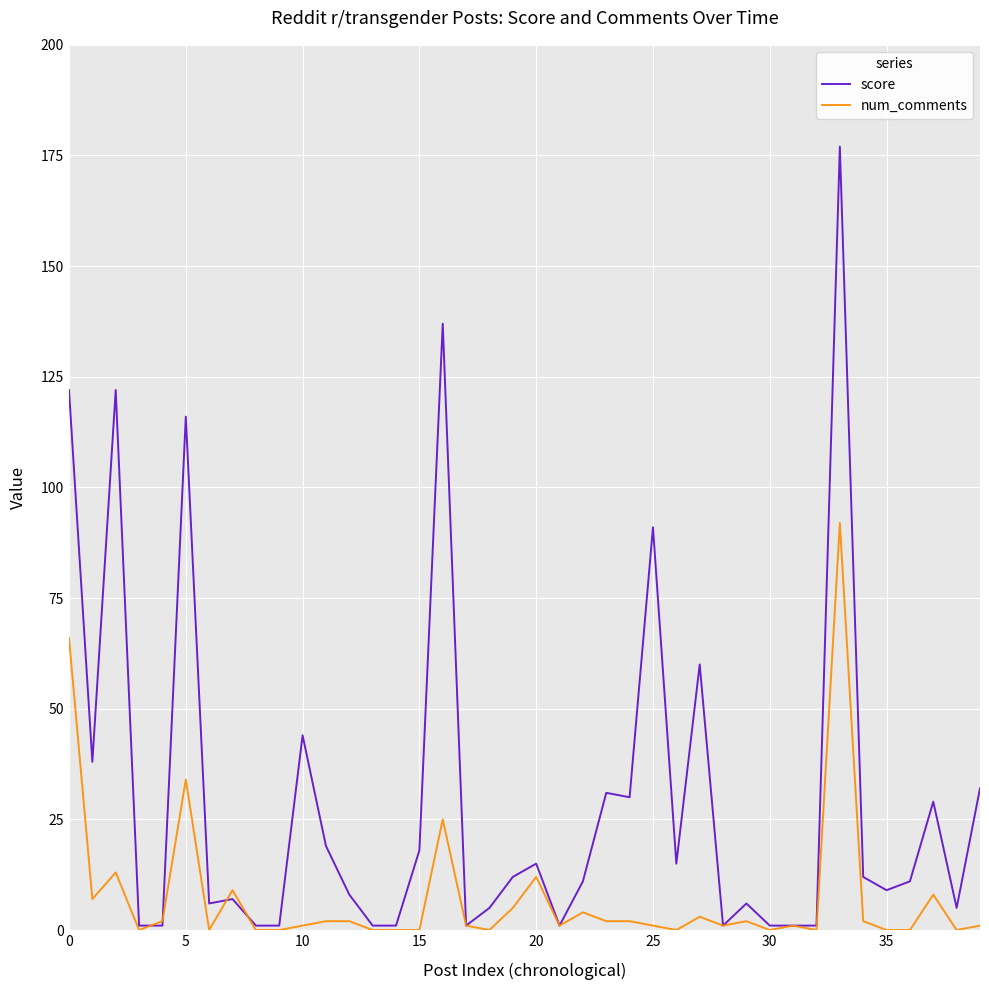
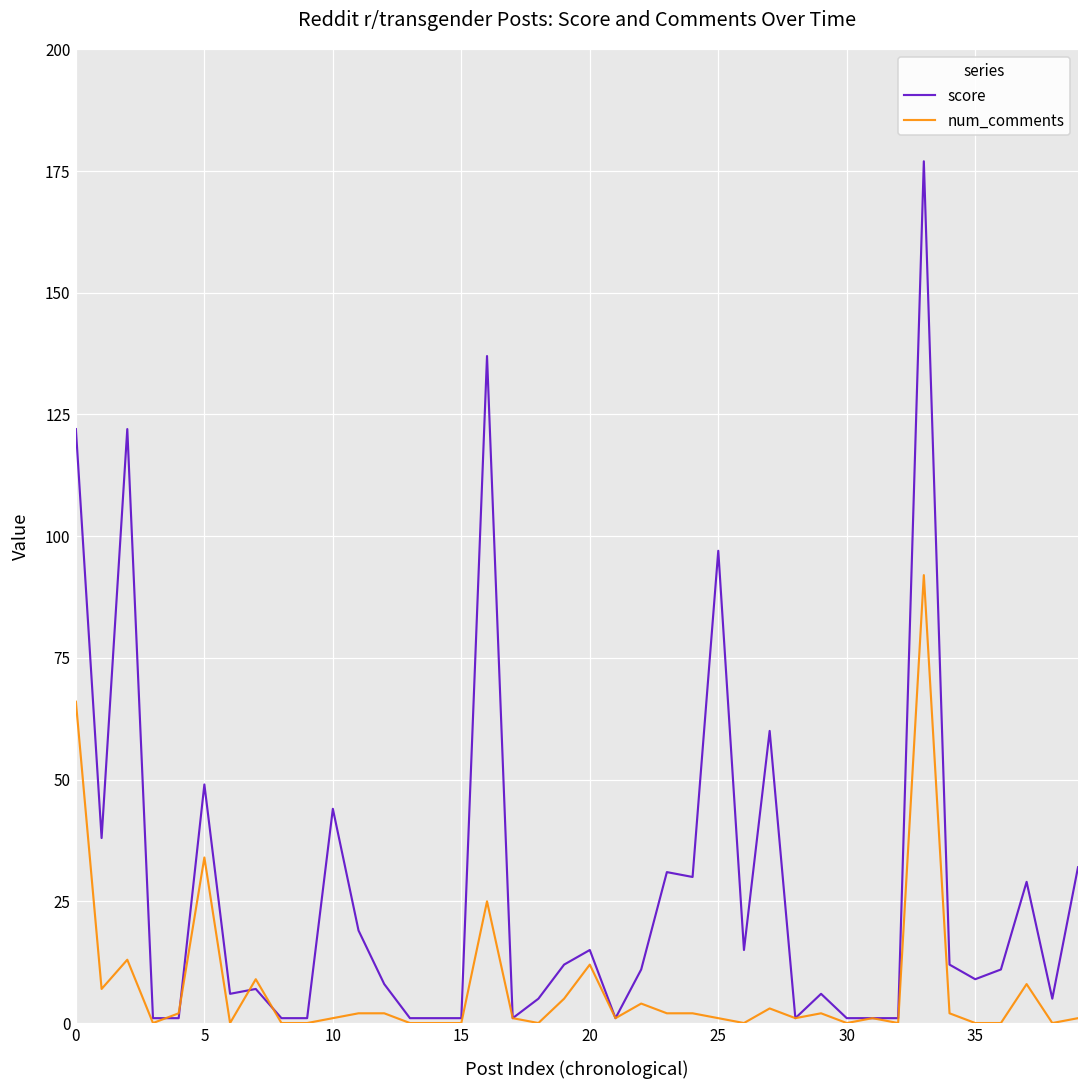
  {
    "score": {
      "0": 122,
-     "5": 116,
+     "5": 49,
      "10": 44,
-     "15": 18,
+     "15": 1,
      "20": 15,
-     "25": 91,
+     "25": 97,
      "30": 1,
      "35": 9
    },
    "num_comments": {
      "0": 66,
      "5": 34,
      "10": 1,
      "15": 0,
      "20": 12,
      "25": 1,
      "30": 0,
      "35": 0
    }
  }
